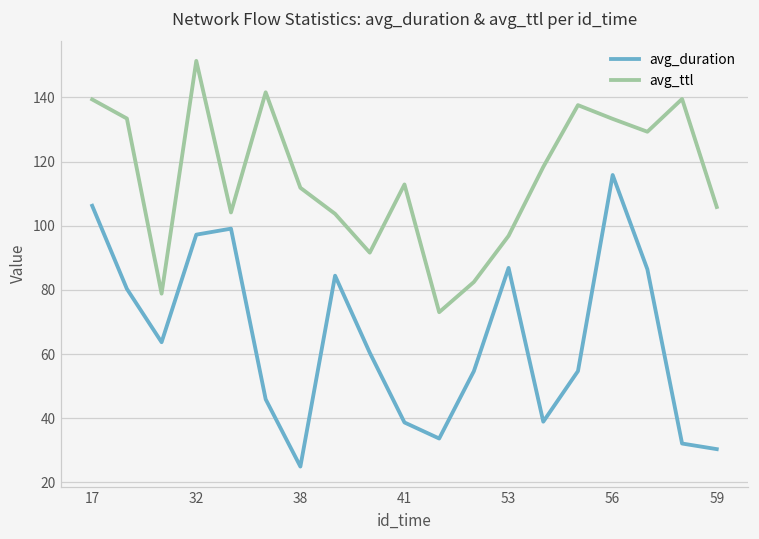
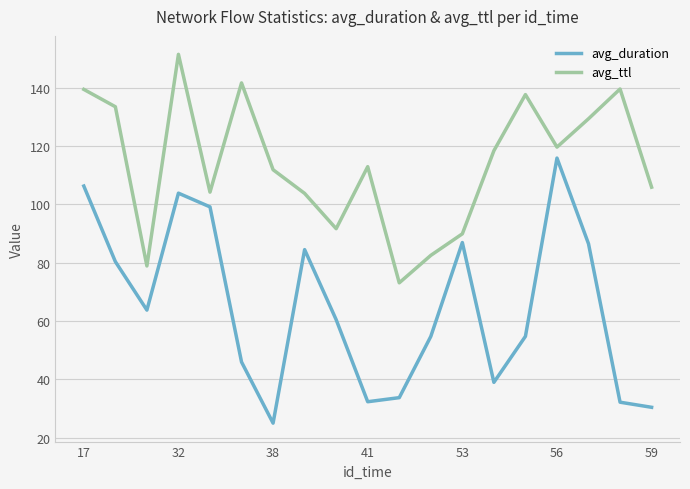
  {
    "avg_duration": {
-     "32": 97,
+     "32": 104,
      "38": 25,
-     "41": 39,
+     "41": 32,
      "53": 87,
      "56": 116,
      "59": 30
    },
    "avg_ttl": {
      "32": 151,
      "38": 112,
      "41": 113,
-     "53": 97,
-     "56": 133,
+     "53": 90,
+     "56": 120,
      "59": 106
    }
  }
